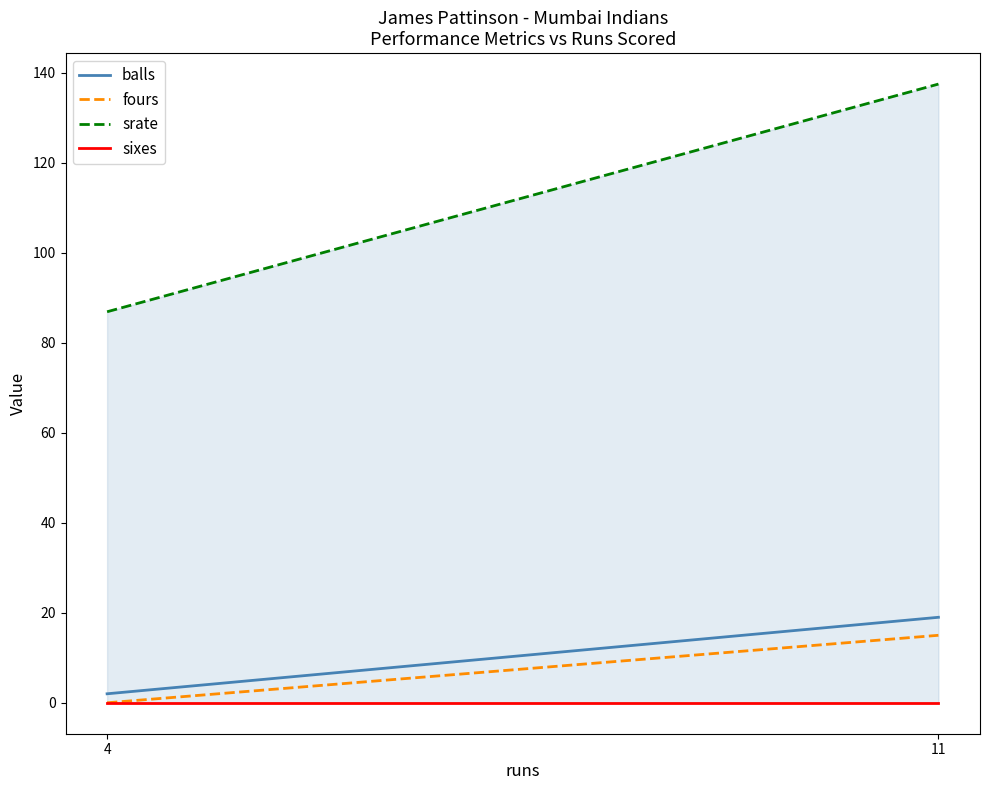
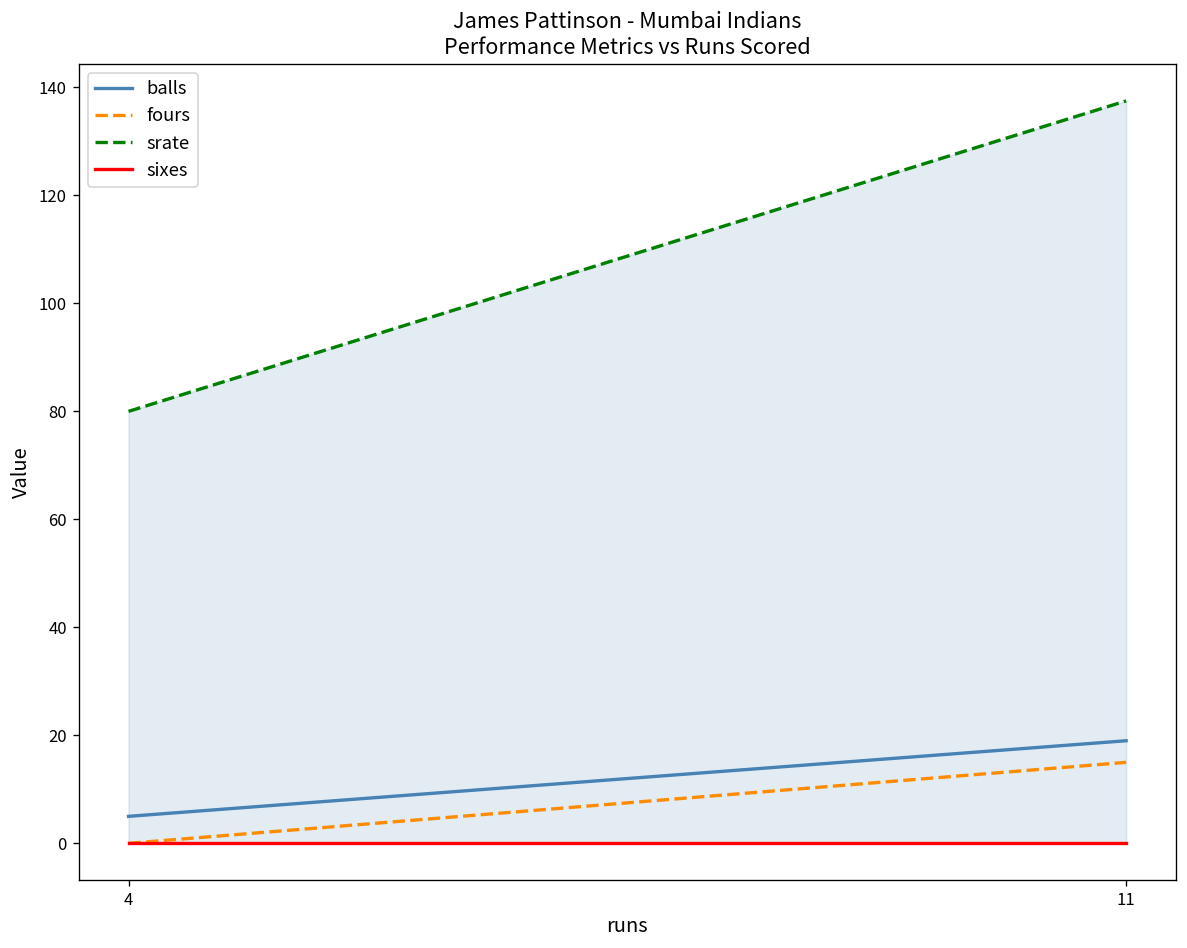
  {
    "balls": {
-     "4": 2,
+     "4": 5,
      "11": 19
    },
    "fours": {
      "11": 15
    },
    "srate": {
-     "4": 87,
+     "4": 80,
      "11": 138
    },
    "sixes": {
      "11": 0
    }
  }
